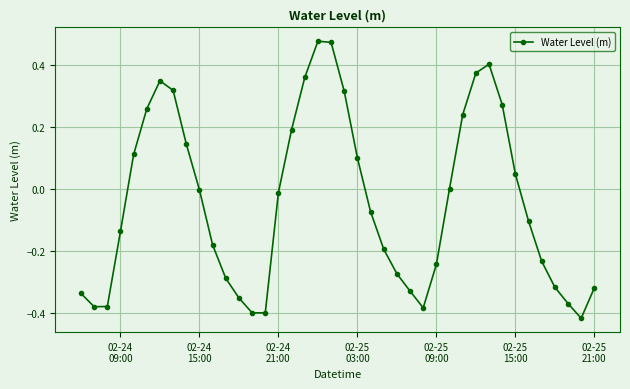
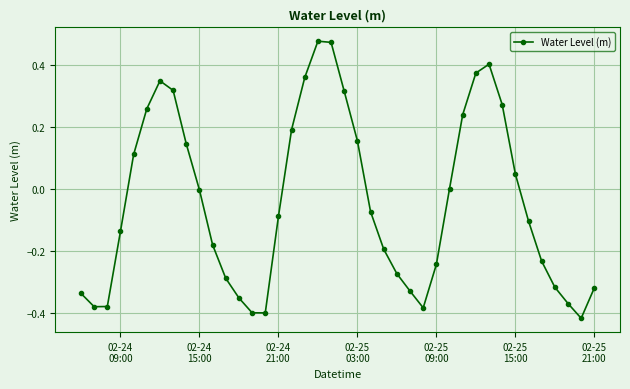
  {
    "02-24 09:00": -0.14,
    "02-24 15:00": 0.00,
-   "02-24 21:00": -0.01,
-   "02-25 03:00": 0.10,
+   "02-24 21:00": -0.09,
+   "02-25 03:00": 0.16,
    "02-25 09:00": -0.24,
    "02-25 15:00": 0.05,
    "02-25 21:00": -0.32
  }
